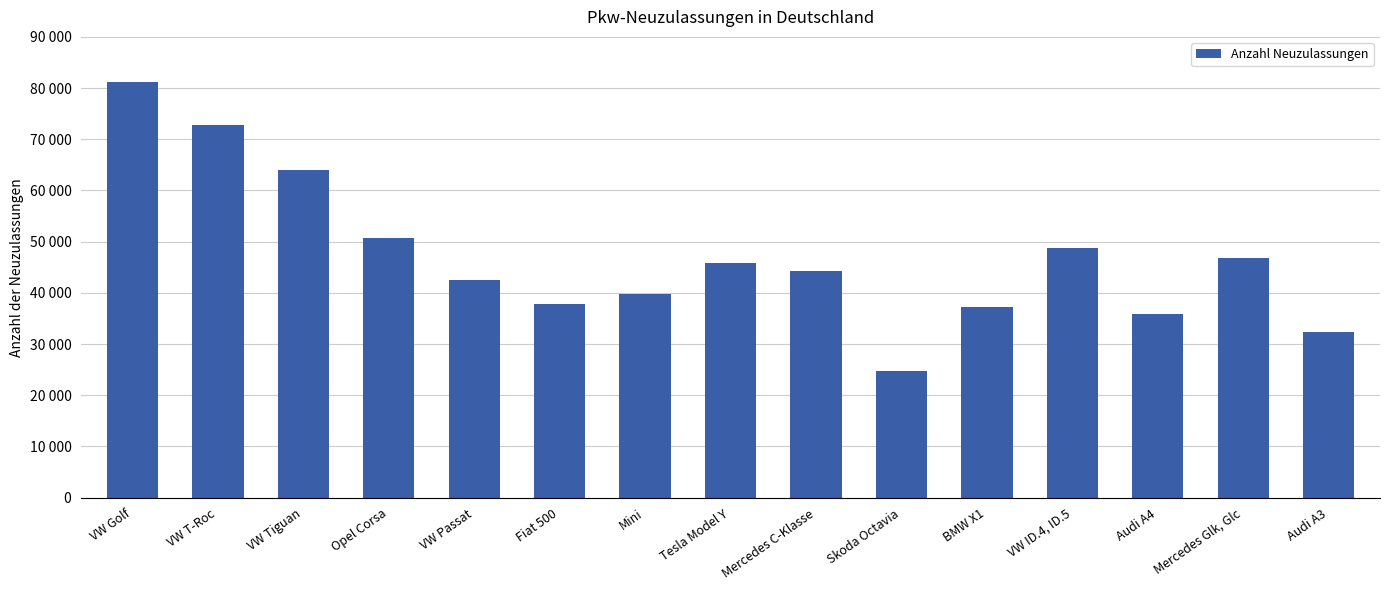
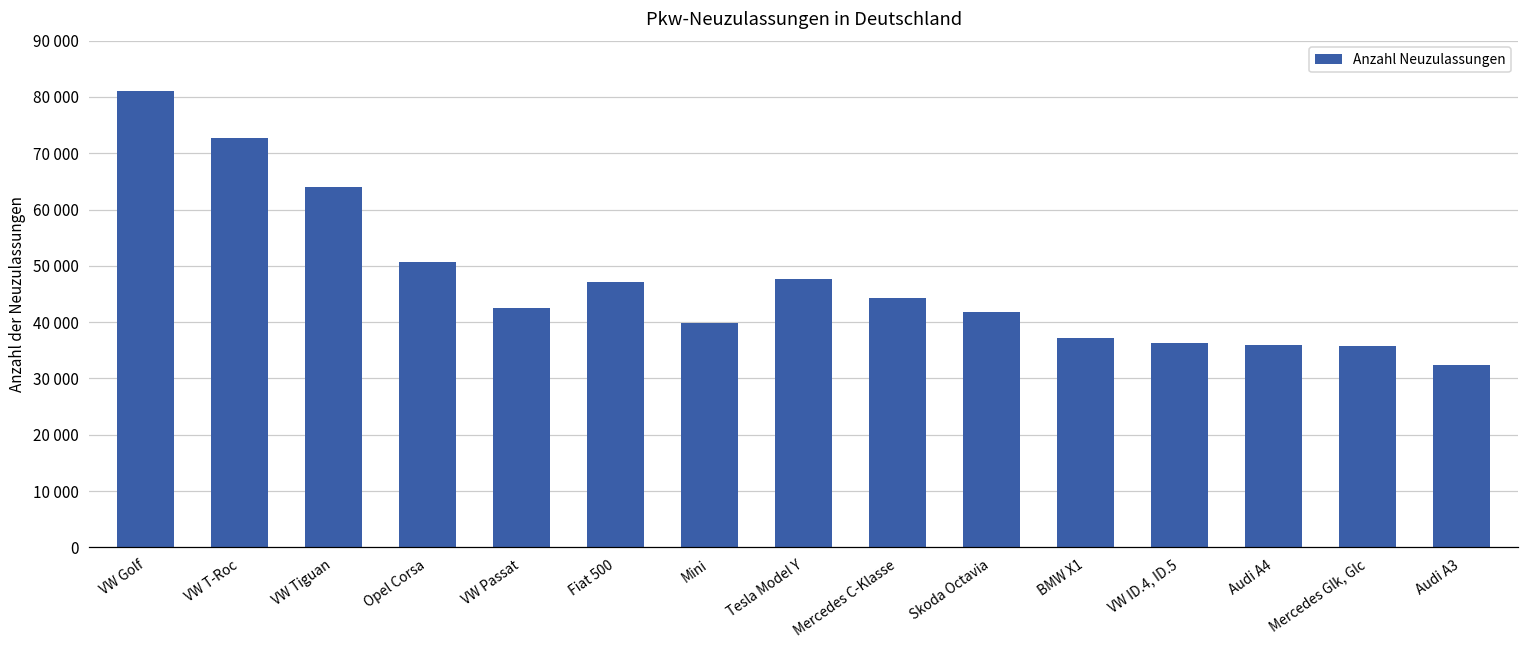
  {
    "VW Golf": 81000,
    "VW T-Roc": 73000,
    "VW Tiguan": 64000,
    "Opel Corsa": 51000,
    "VW Passat": 42000,
-   "Fiat 500": 38000,
+   "Fiat 500": 47000,
    "Mini": 40000,
-   "Tesla Model Y": 46000,
+   "Tesla Model Y": 48000,
    "Mercedes C-Klasse": 44000,
-   "Skoda Octavia": 25000,
+   "Skoda Octavia": 42000,
    "BMW X1": 37000,
-   "VW ID.4, ID.5": 49000,
+   "VW ID.4, ID.5": 36000,
    "Audi A4": 36000,
-   "Mercedes Glk, Glc": 47000,
+   "Mercedes Glk, Glc": 36000,
    "Audi A3": 32000
  }
